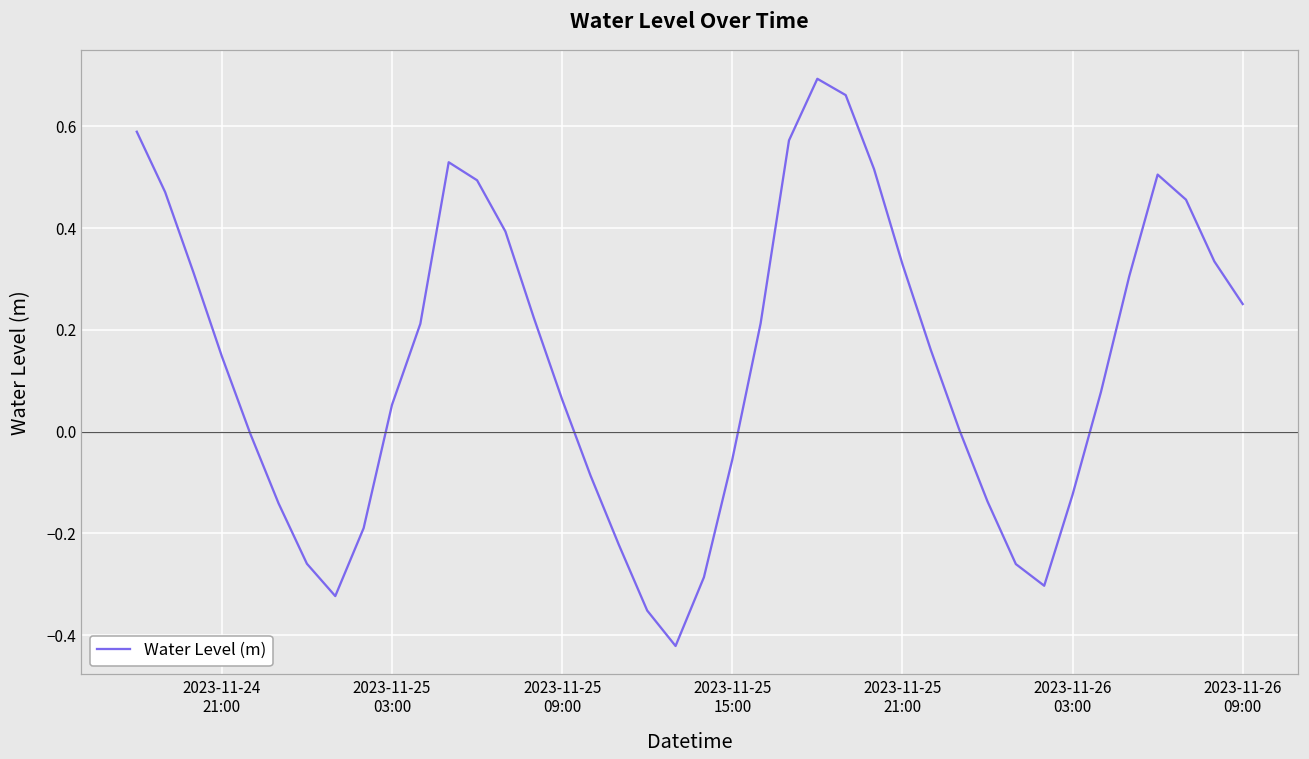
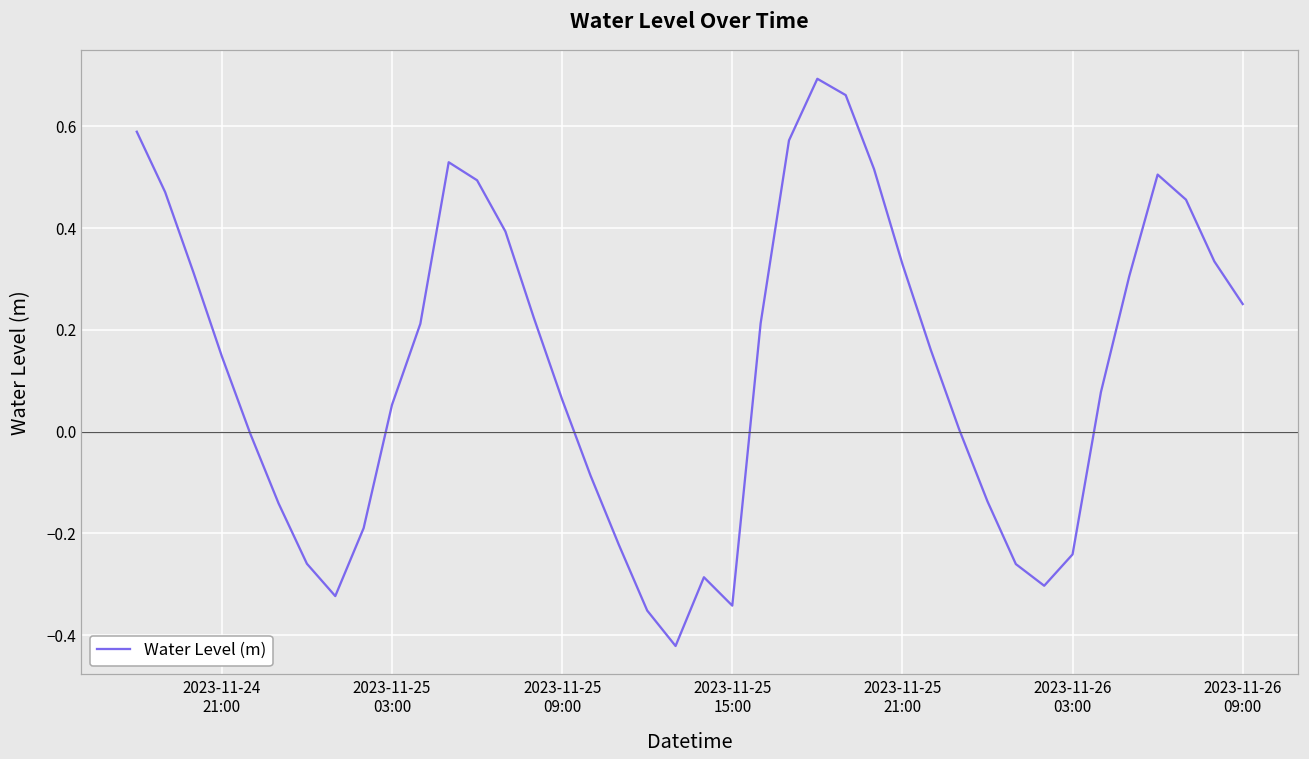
  {
    "2023-11-24 21:00": 0.15,
    "2023-11-25 03:00": 0.05,
    "2023-11-25 09:00": 0.06,
-   "2023-11-25 15:00": -0.05,
+   "2023-11-25 15:00": -0.34,
    "2023-11-25 21:00": 0.33,
-   "2023-11-26 03:00": -0.12,
+   "2023-11-26 03:00": -0.24,
    "2023-11-26 09:00": 0.25
  }
